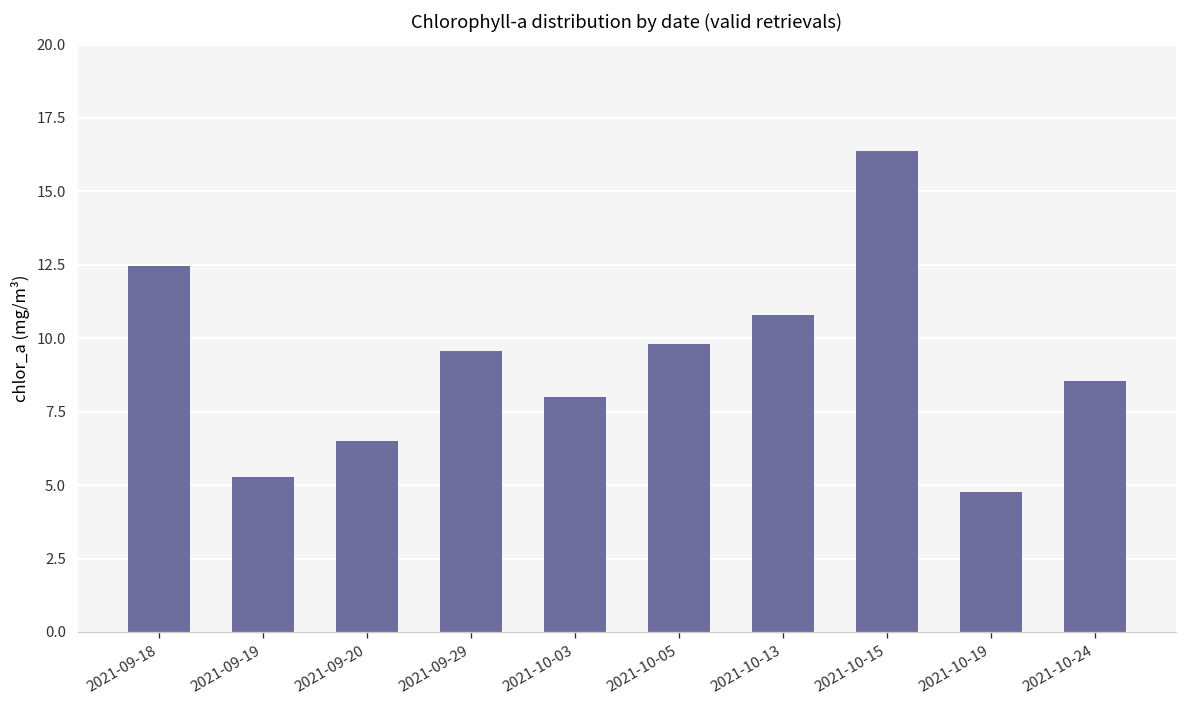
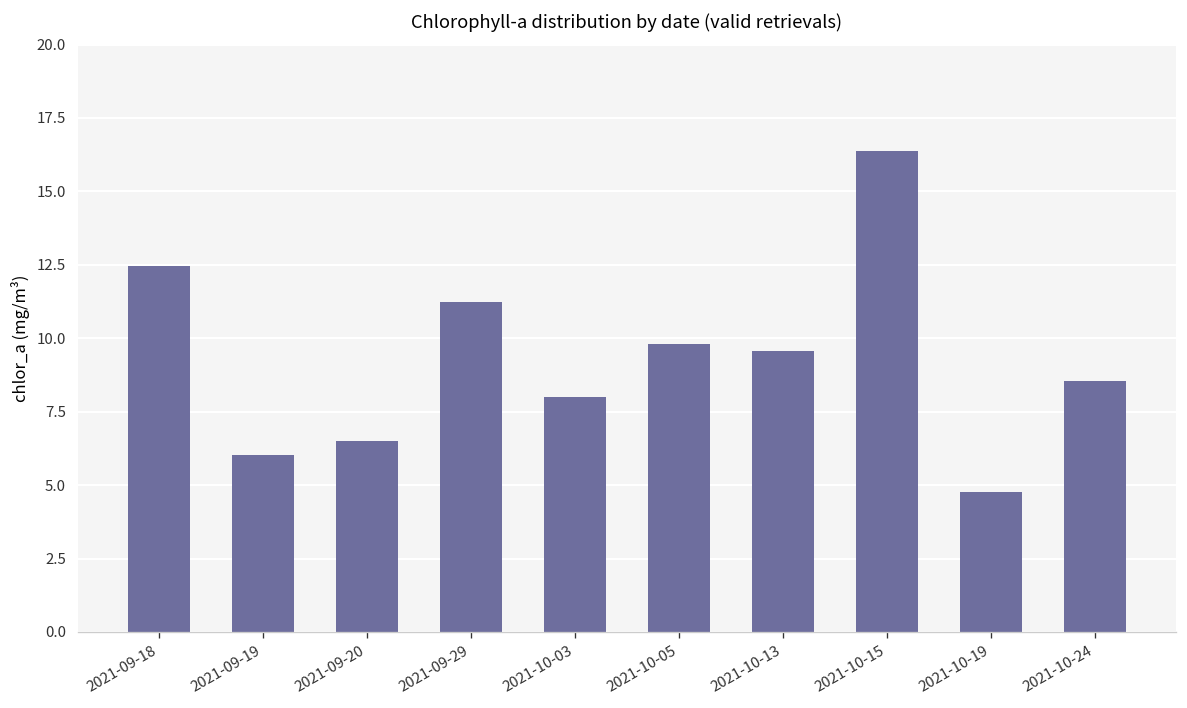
  {
    "2021-09-18": 12.4,
-   "2021-09-19": 5.3,
+   "2021-09-19": 6.0,
    "2021-09-20": 6.5,
-   "2021-09-29": 9.6,
+   "2021-09-29": 11.2,
    "2021-10-03": 8.0,
    "2021-10-05": 9.8,
-   "2021-10-13": 10.8,
+   "2021-10-13": 9.5,
    "2021-10-15": 16.4,
    "2021-10-19": 4.8,
    "2021-10-24": 8.5
  }
